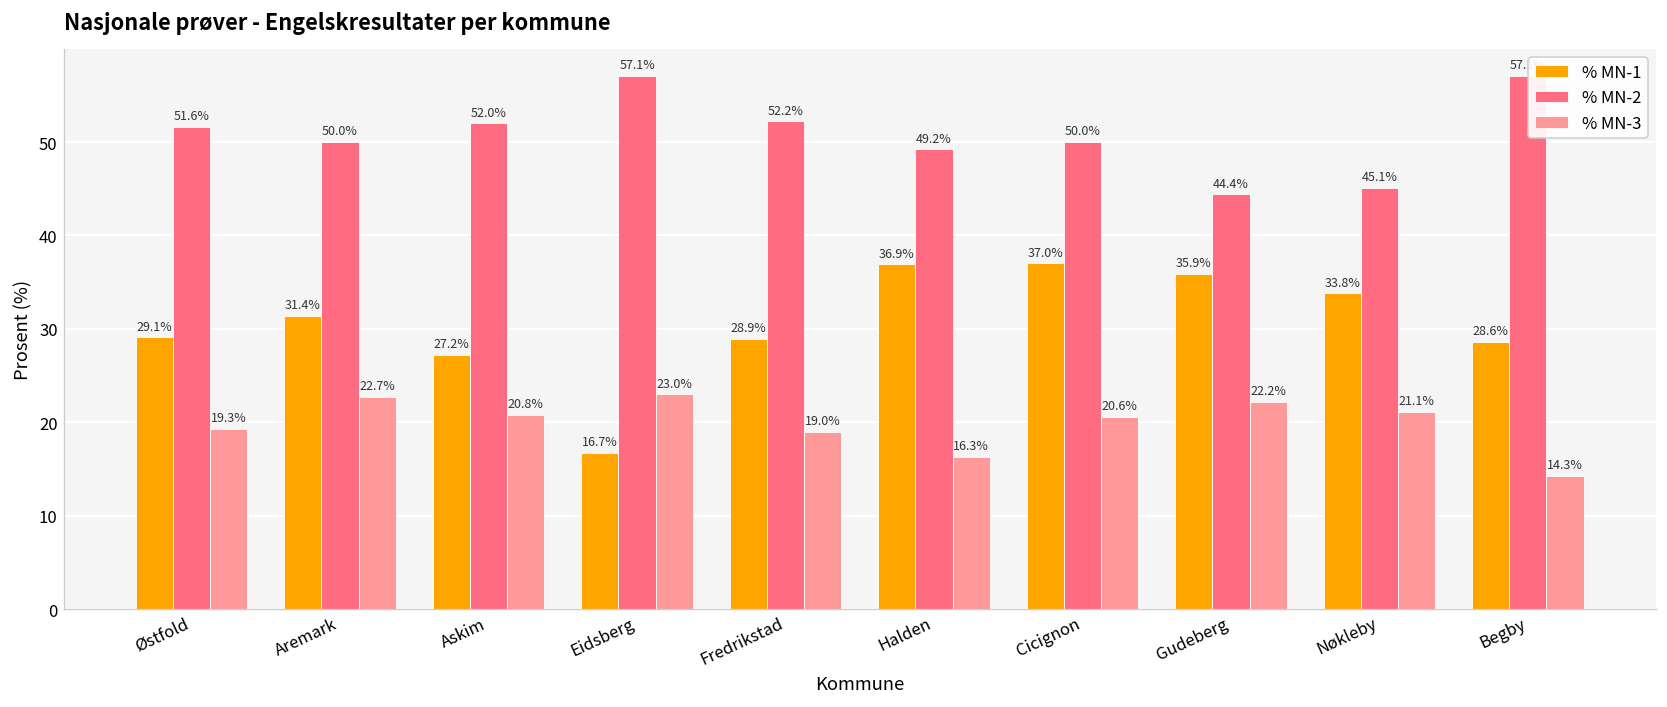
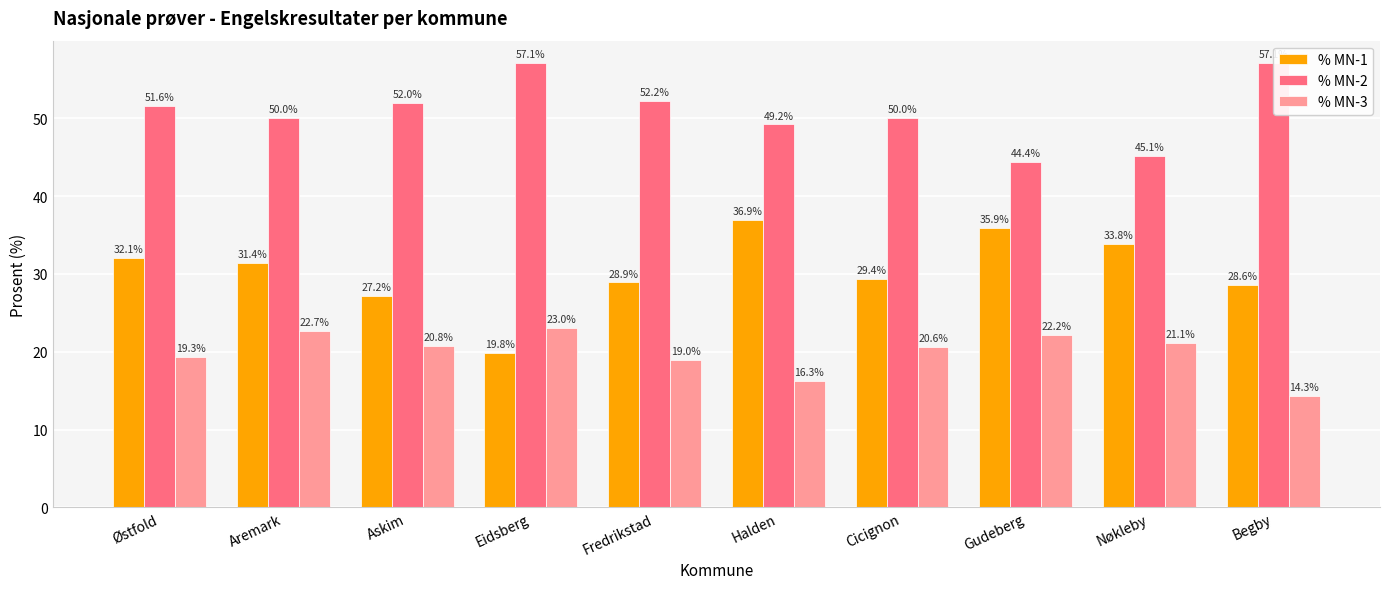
  {
    "% MN-1": {
-     "Østfold": "29.1%",
+     "Østfold": "32.1%",
      "Aremark": "31.4%",
      "Askim": "27.2%",
-     "Eidsberg": "16.7%",
+     "Eidsberg": "19.8%",
      "Fredrikstad": "28.9%",
      "Halden": "36.9%",
-     "Cicignon": "37.0%",
+     "Cicignon": "29.4%",
      "Gudeberg": "35.9%",
      "Nøkleby": "33.8%",
      "Begby": "28.6%"
    }
  }
